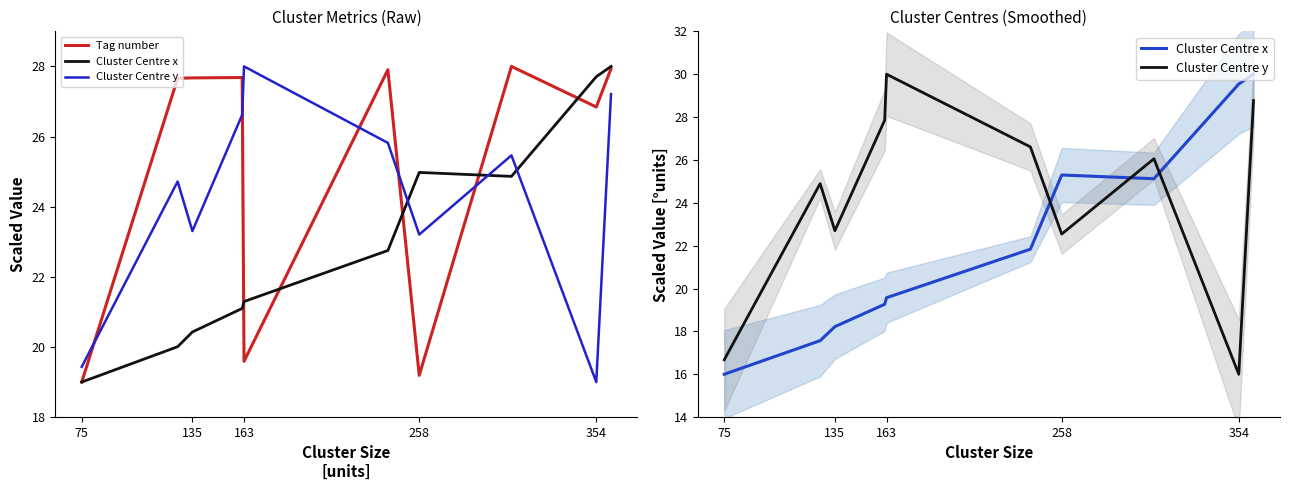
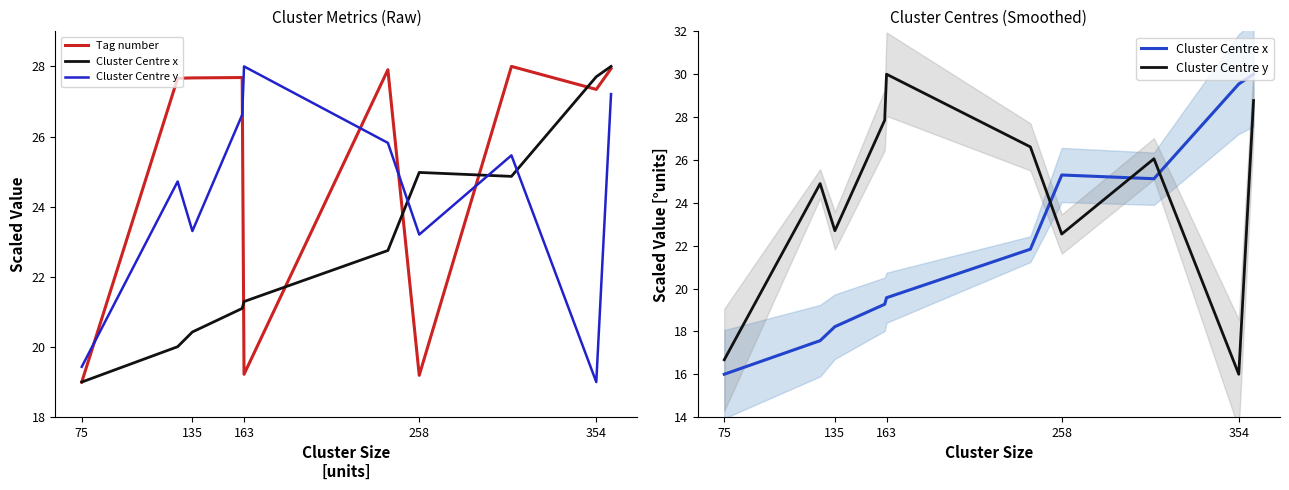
  {
    "Cluster Metrics (Raw)": {
      "Tag number": {
        "135": 27.7,
-       "163": 19.6,
+       "163": 19.2,
        "258": 19.2,
-       "354": 26.8
+       "354": 27.3
      }
    },
    "Cluster Centres (Smoothed)": {
      "Cluster Centre x": {
        "75": 16.0,
        "135": 18.2,
        "163": 19.6,
        "258": 25.3,
        "354": 29.5
      },
      "Cluster Centre y": {
        "75": 16.7,
        "135": 22.7,
        "163": 30.0,
        "258": 22.5,
        "354": 16.0
      }
    }
  }
